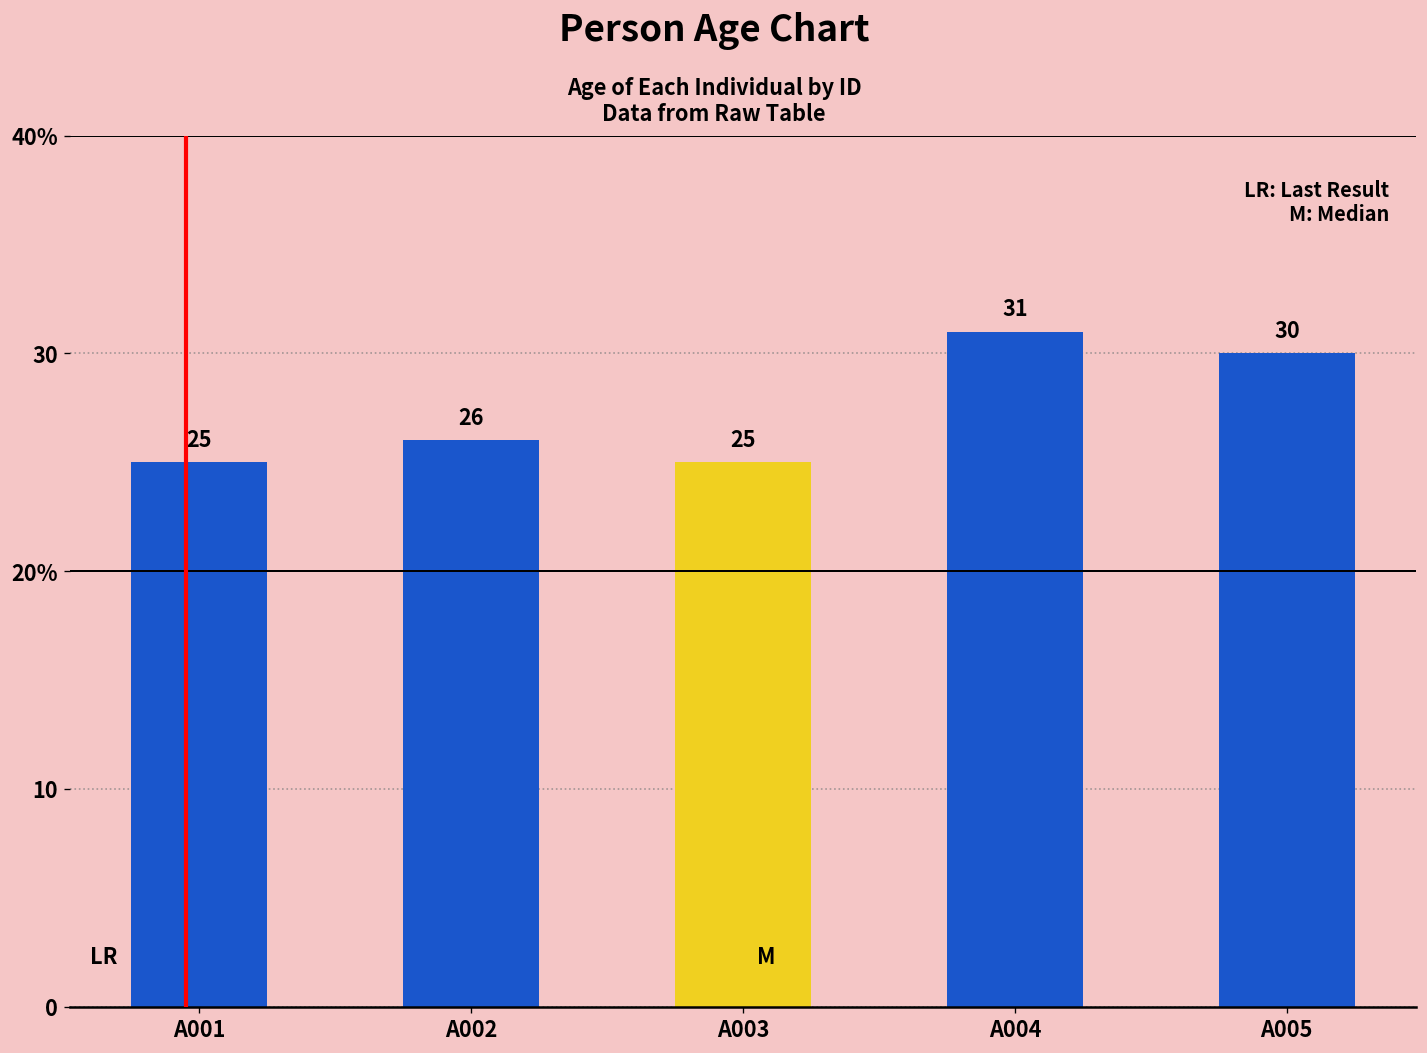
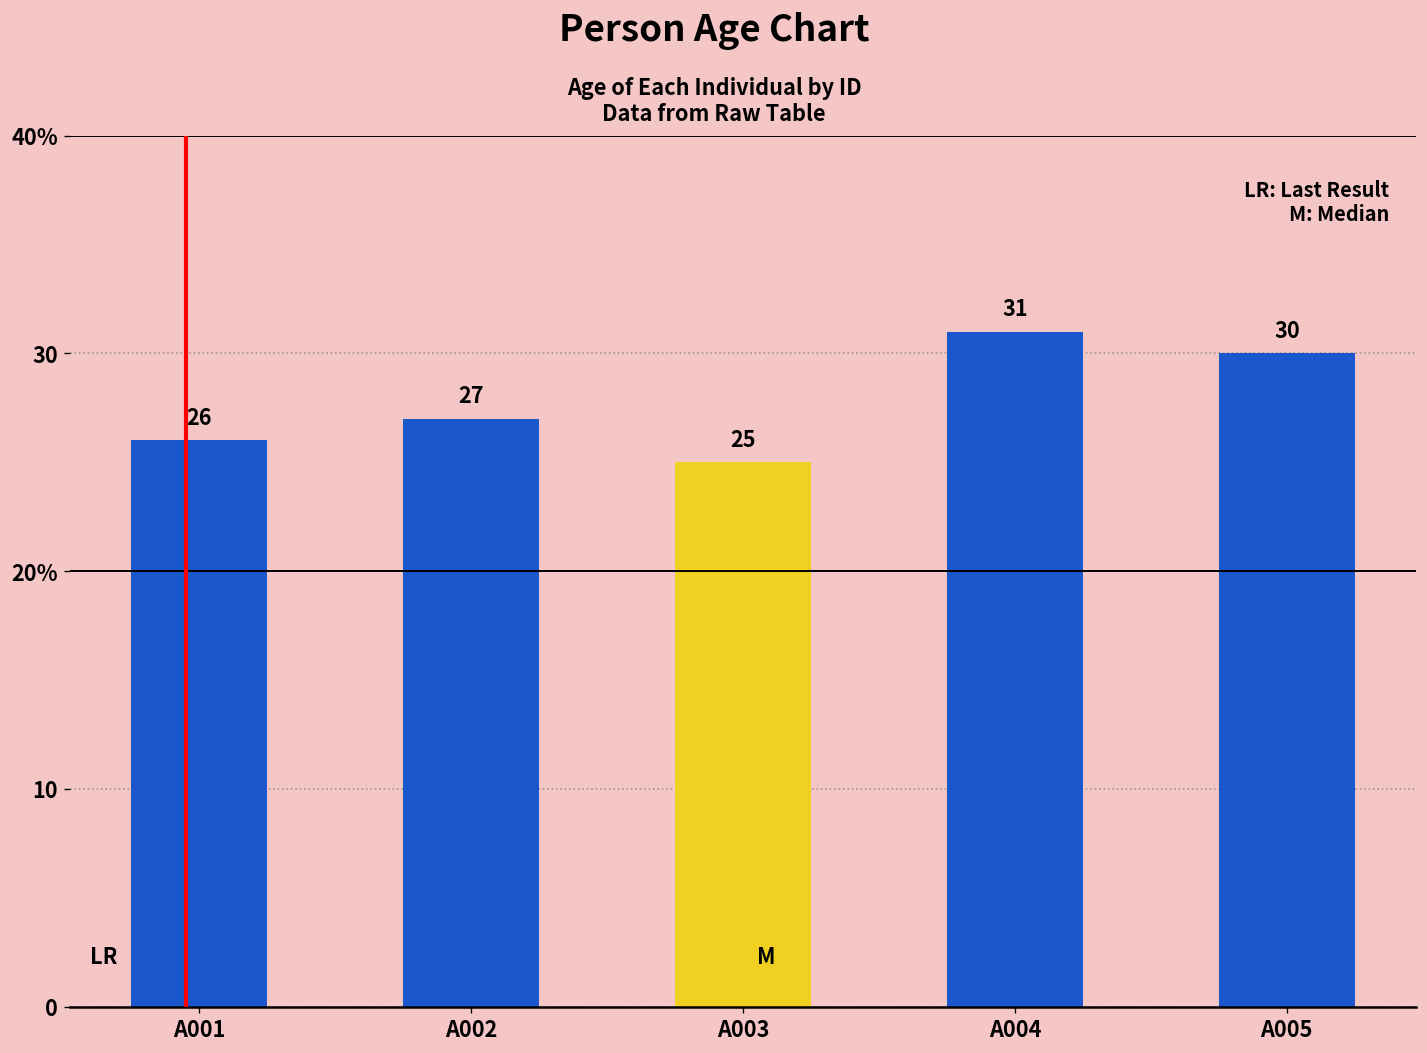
  {
-   "A001": 25,
-   "A002": 26,
+   "A001": 26,
+   "A002": 27,
    "A003": 25,
    "A004": 31,
    "A005": 30
  }
